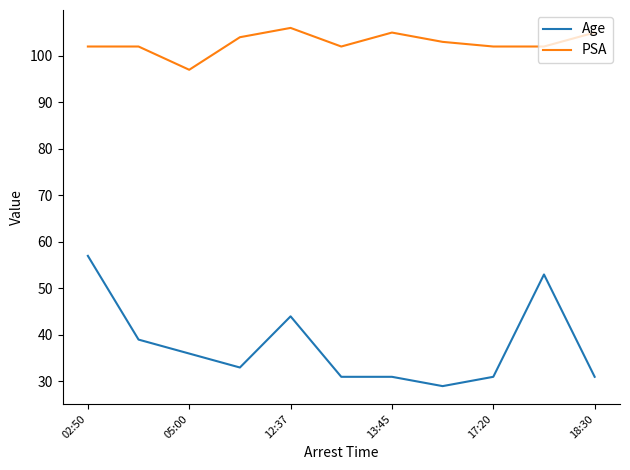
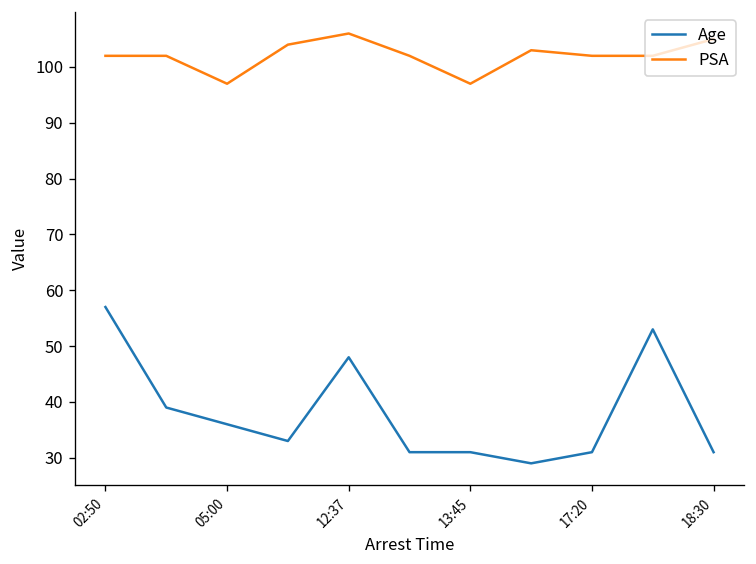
  {
    "Age": {
      "02:50": 57,
      "05:00": 36,
-     "12:37": 44,
+     "12:37": 48,
      "13:45": 31,
      "18:30": 31
    },
    "PSA": {
      "02:50": 102,
      "05:00": 97,
      "12:37": 106,
-     "13:45": 105
+     "13:45": 97
    }
  }
